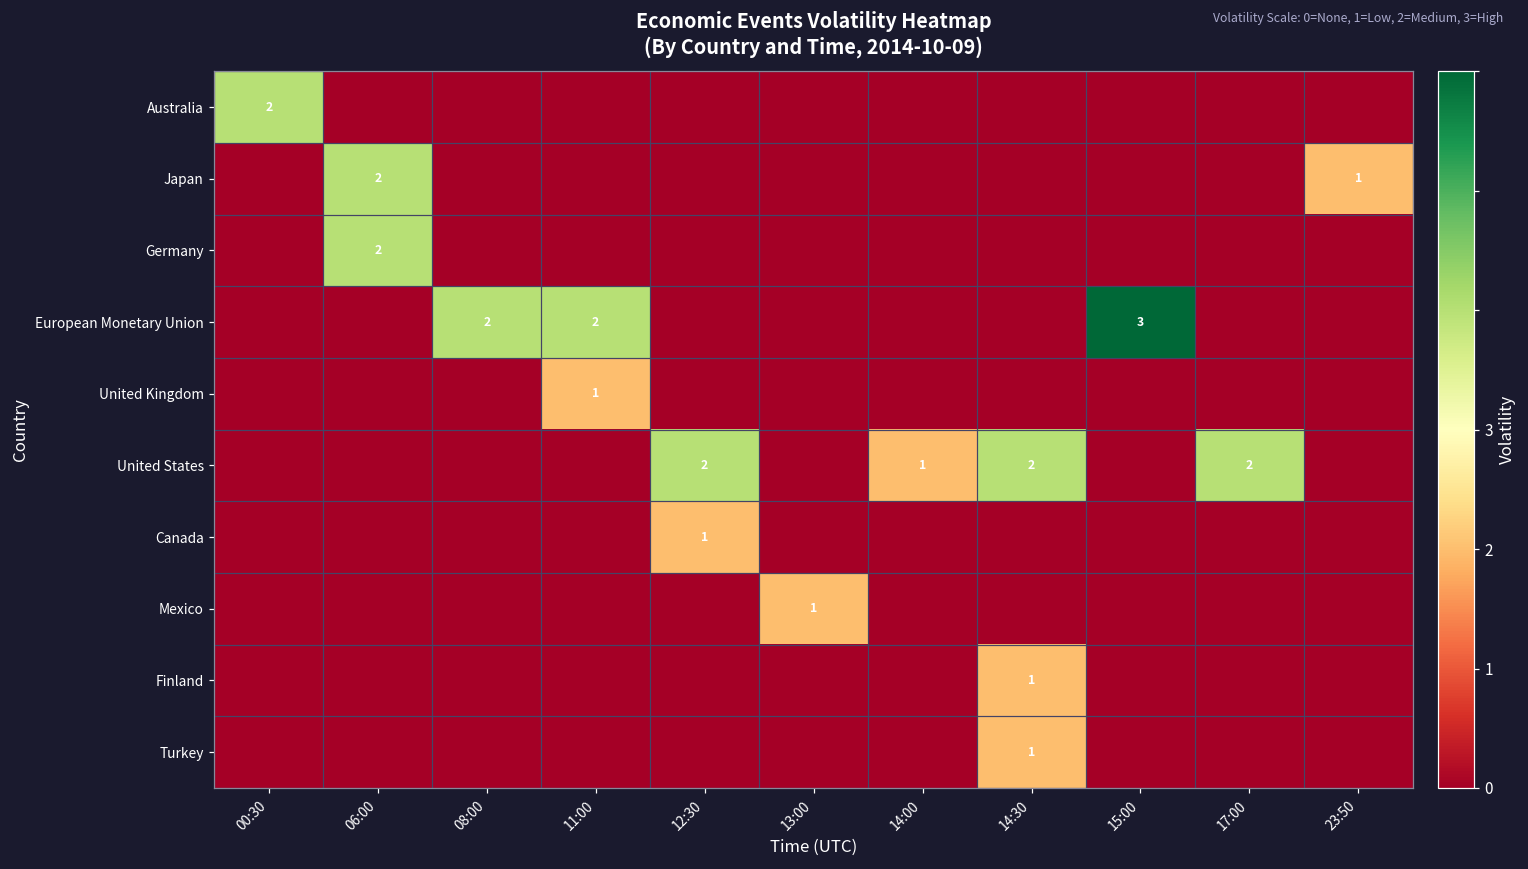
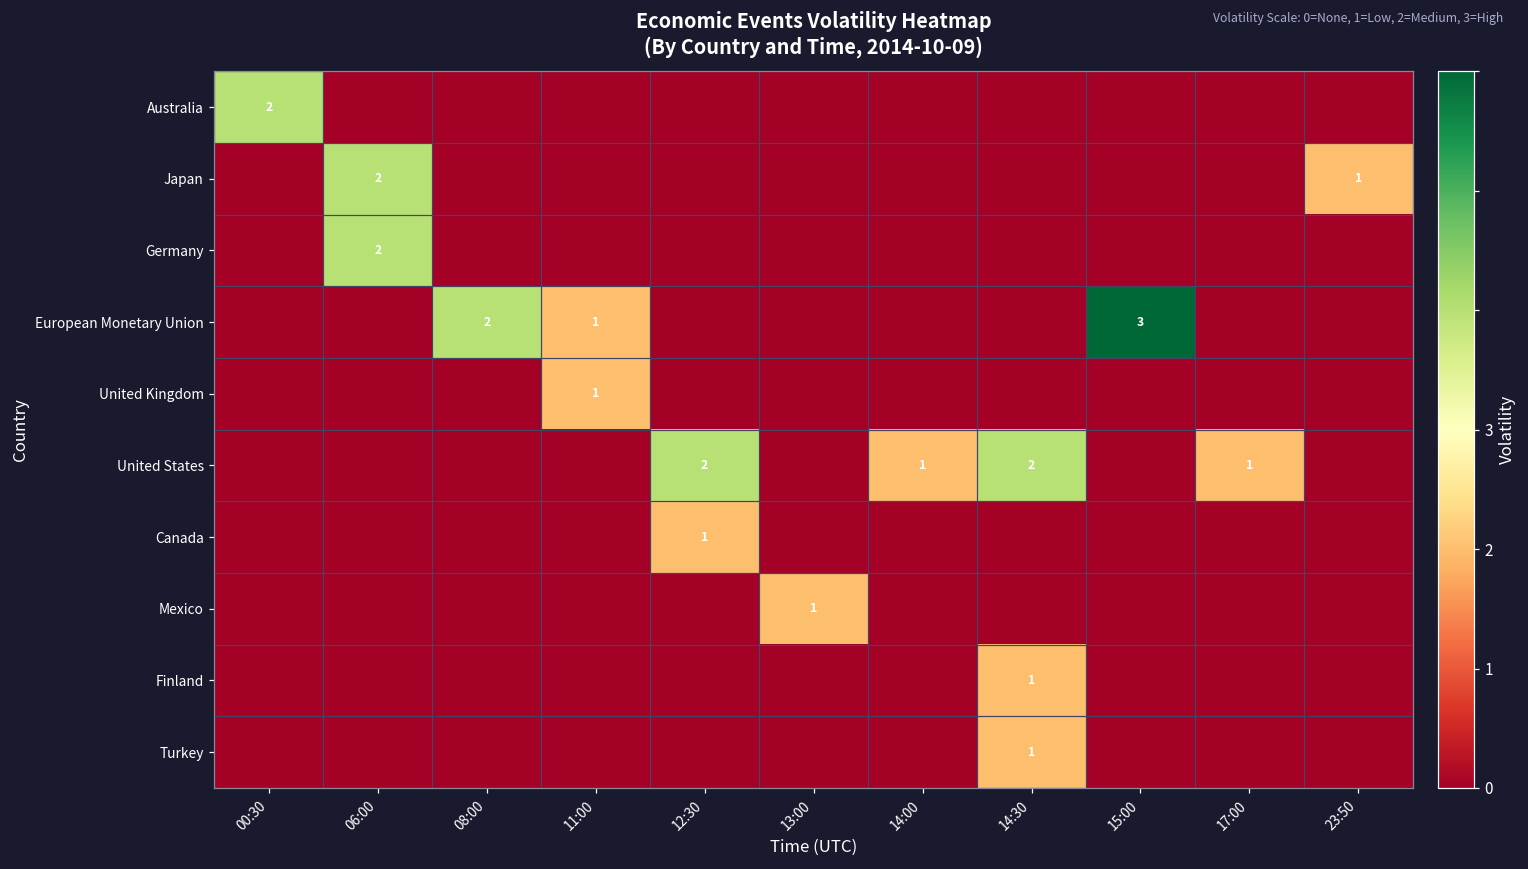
  {
    "Australia": {
      "00:30": 2
    },
    "Japan": {
      "06:00": 2,
      "23:50": 1
    },
    "Germany": {
      "06:00": 2
    },
    "European Monetary Union": {
      "08:00": 2,
-     "11:00": 2,
+     "11:00": 1,
      "15:00": 3
    },
    "United Kingdom": {
      "11:00": 1
    },
    "United States": {
      "12:30": 2,
      "14:00": 1,
      "14:30": 2,
-     "17:00": 2
+     "17:00": 1
    },
    "Canada": {
      "12:30": 1
    },
    "Mexico": {
      "13:00": 1
    },
    "Finland": {
      "14:30": 1
    },
    "Turkey": {
      "14:30": 1
    }
  }
